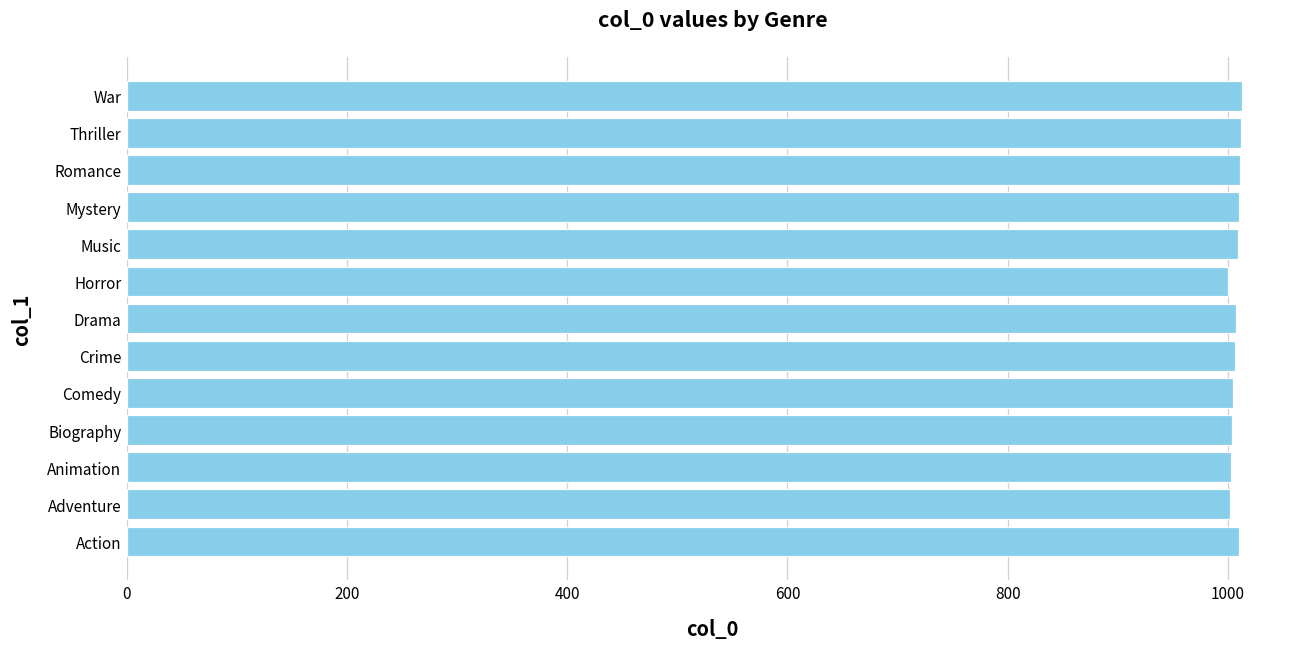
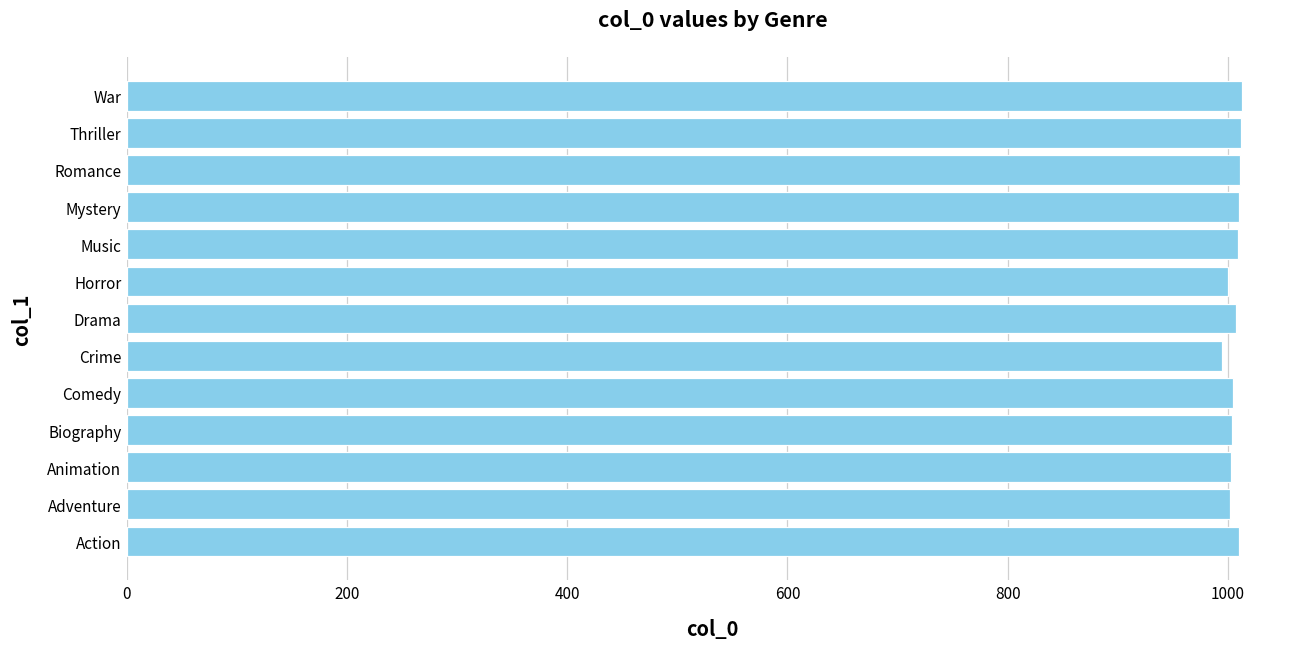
  {
    "War": 1013,
    "Thriller": 1012,
    "Romance": 1011,
    "Mystery": 1010,
    "Music": 1009,
    "Horror": 1000,
    "Drama": 1007,
-   "Crime": 1006,
+   "Crime": 995,
    "Comedy": 1005,
    "Biography": 1004,
    "Animation": 1003,
    "Adventure": 1002,
    "Action": 1010
  }
